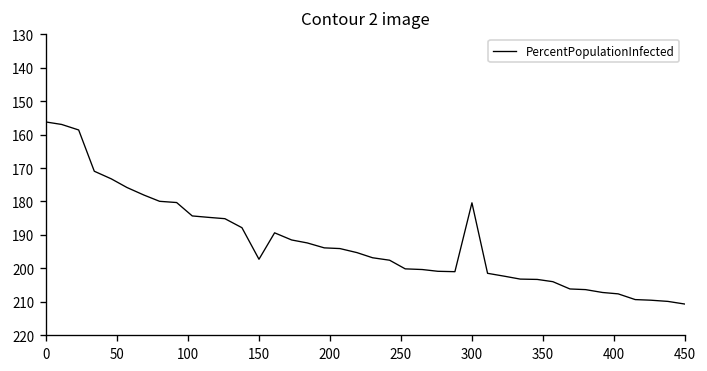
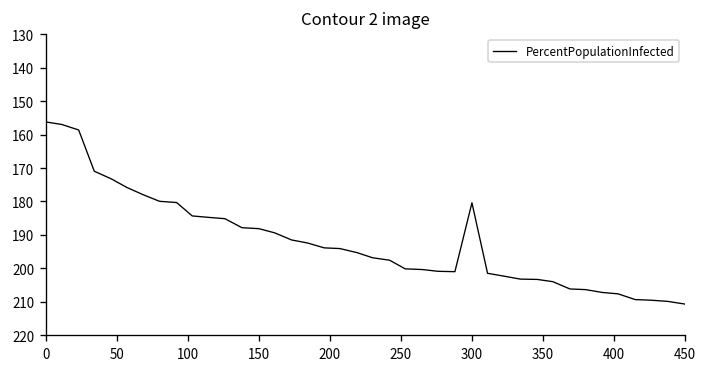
  {
    "0": 156,
-   "150": 197,
+   "150": 188,
    "300": 180,
    "450": 211
  }
